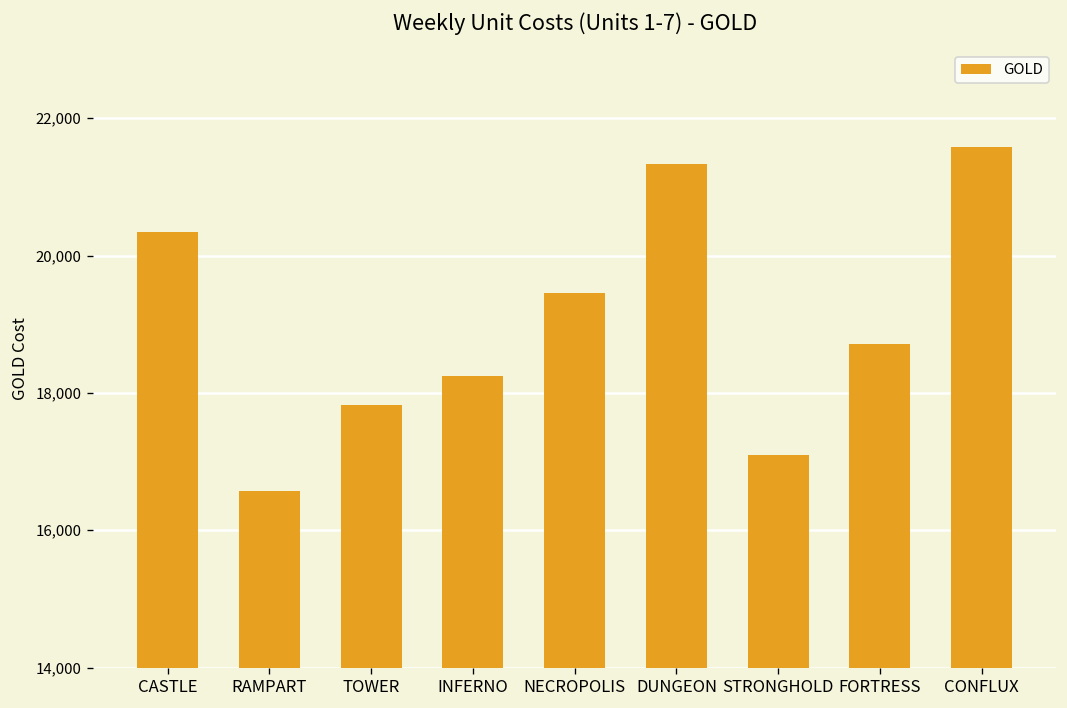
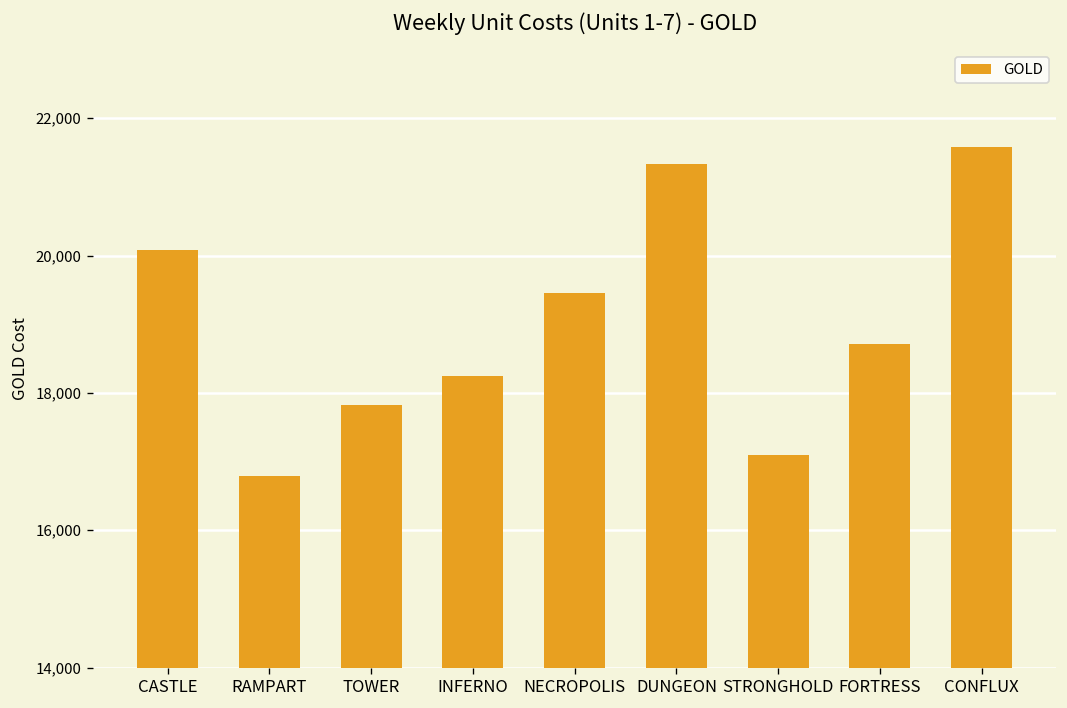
  {
-   "CASTLE": "20,300",
-   "RAMPART": "16,600",
+   "CASTLE": "20,100",
+   "RAMPART": "16,800",
    "TOWER": "17,800",
    "INFERNO": "18,200",
    "NECROPOLIS": "19,500",
    "DUNGEON": "21,300",
    "STRONGHOLD": "17,100",
    "FORTRESS": "18,700",
    "CONFLUX": "21,600"
  }
